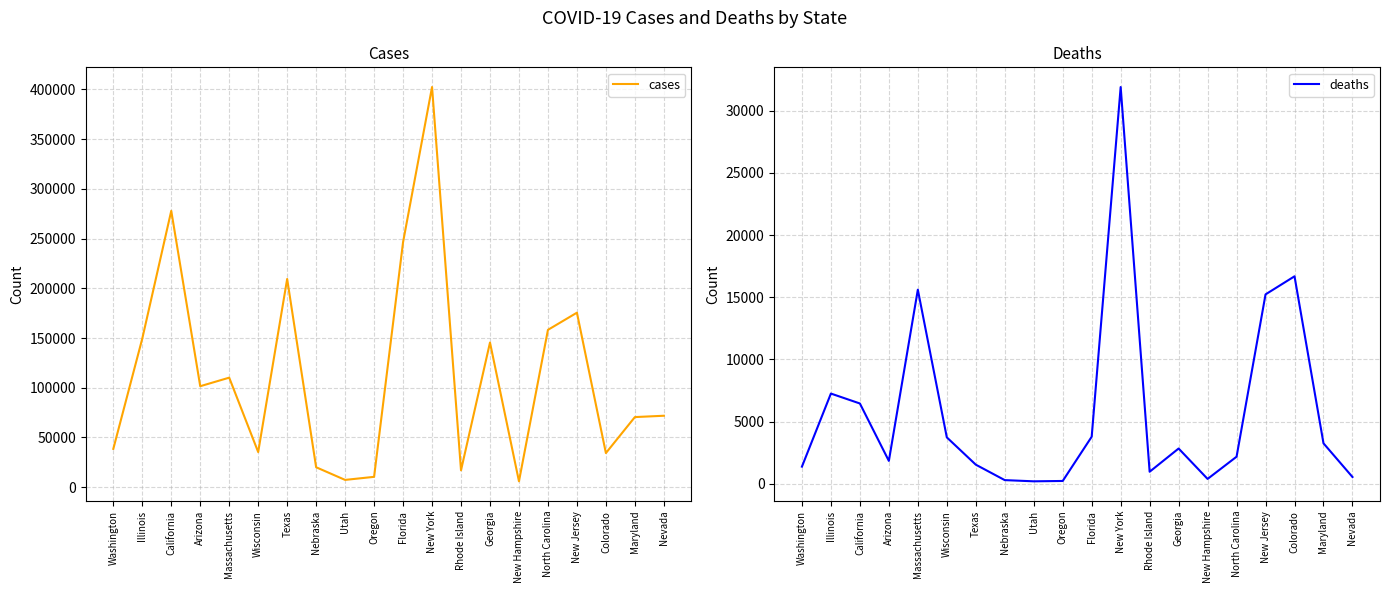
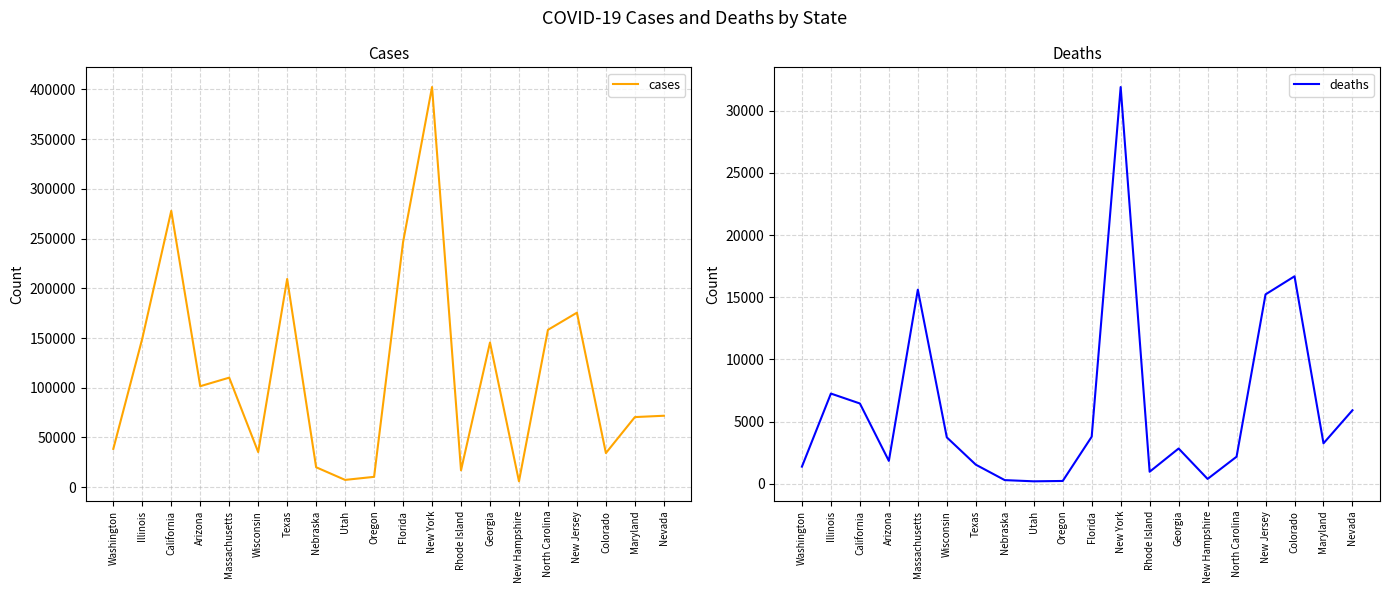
  {
    "Cases": {
      "Washington": 40000,
      "Illinois": 150000,
      "California": 280000,
      "Arizona": 100000,
      "Massachusetts": 110000,
      "Wisconsin": 40000,
      "Texas": 210000,
      "Nebraska": 20000,
      "Utah": 10000,
      "Oregon": 10000,
      "Florida": 250000,
      "New York": 400000,
      "Rhode Island": 20000,
      "Georgia": 150000,
      "New Hampshire": 10000,
      "North Carolina": 160000,
      "New Jersey": 180000,
      "Colorado": 30000,
      "Maryland": 70000,
      "Nevada": 70000
    },
    "Deaths": {
      "Washington": 1400,
      "Illinois": 7300,
      "California": 6500,
      "Arizona": 1800,
      "Massachusetts": 15600,
      "Wisconsin": 3700,
      "Texas": 1500,
      "Nebraska": 300,
      "Utah": 200,
      "Oregon": 200,
      "Florida": 3800,
      "New York": 31900,
      "Rhode Island": 1000,
      "Georgia": 2800,
      "New Hampshire": 400,
      "North Carolina": 2200,
      "New Jersey": 15200,
      "Colorado": 16700,
      "Maryland": 3200,
-     "Nevada": 500
+     "Nevada": 5900
    }
  }
